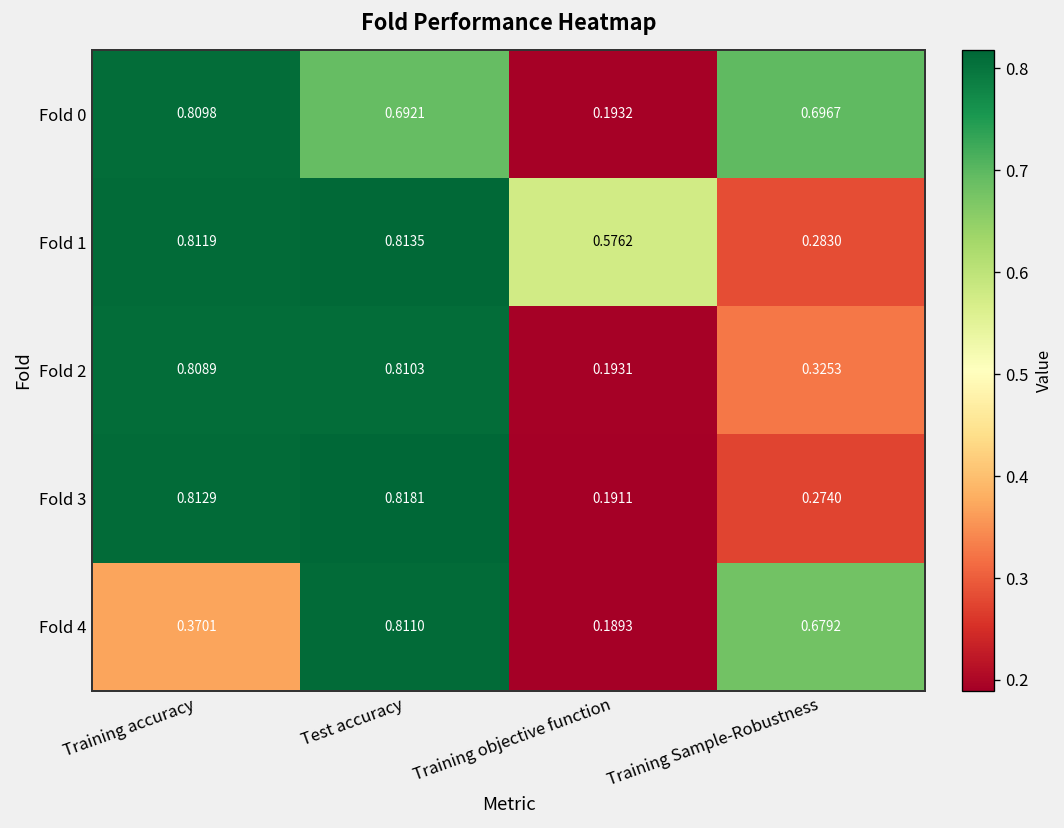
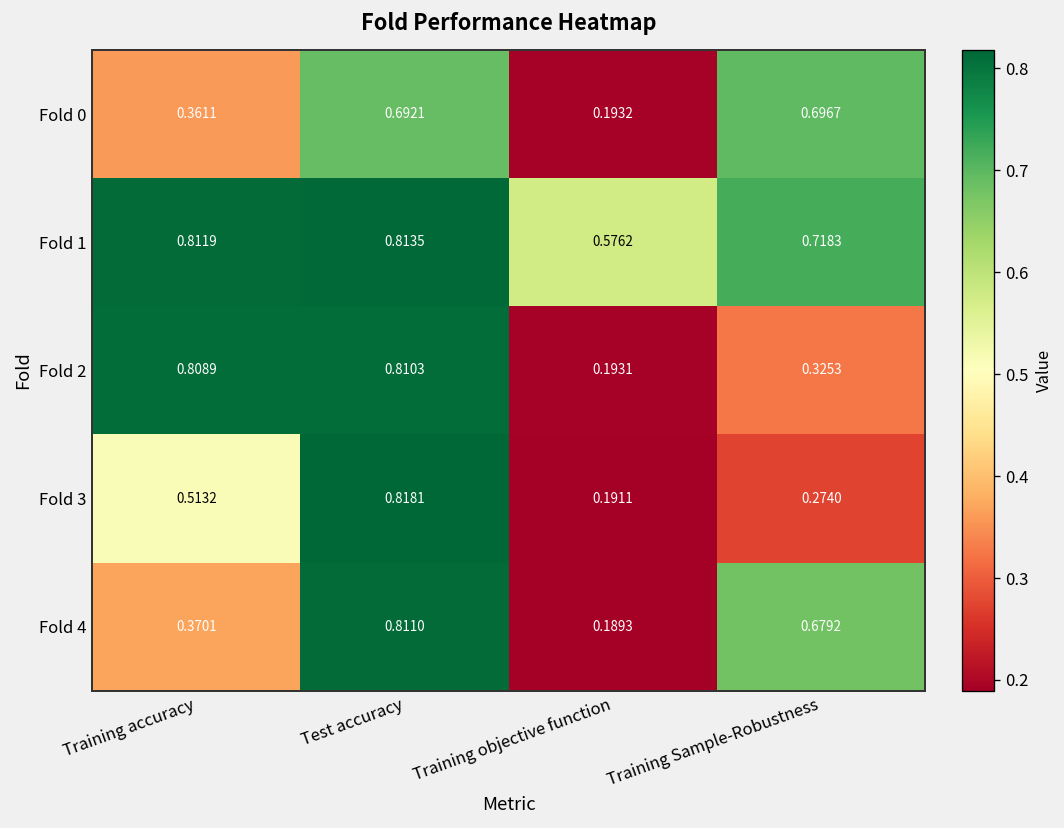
  {
    "Fold 0": {
-     "Training accuracy": 0.8098,
+     "Training accuracy": 0.3611,
      "Test accuracy": 0.6921,
      "Training objective function": 0.1932,
      "Training Sample-Robustness": 0.6967
    },
    "Fold 1": {
      "Training accuracy": 0.8119,
      "Test accuracy": 0.8135,
      "Training objective function": 0.5762,
-     "Training Sample-Robustness": 0.2830
+     "Training Sample-Robustness": 0.7183
    },
    "Fold 2": {
      "Training accuracy": 0.8089,
      "Test accuracy": 0.8103,
      "Training objective function": 0.1931,
      "Training Sample-Robustness": 0.3253
    },
    "Fold 3": {
-     "Training accuracy": 0.8129,
+     "Training accuracy": 0.5132,
      "Test accuracy": 0.8181,
      "Training objective function": 0.1911,
      "Training Sample-Robustness": 0.2740
    },
    "Fold 4": {
      "Training accuracy": 0.3701,
      "Test accuracy": 0.8110,
      "Training objective function": 0.1893,
      "Training Sample-Robustness": 0.6792
    }
  }
